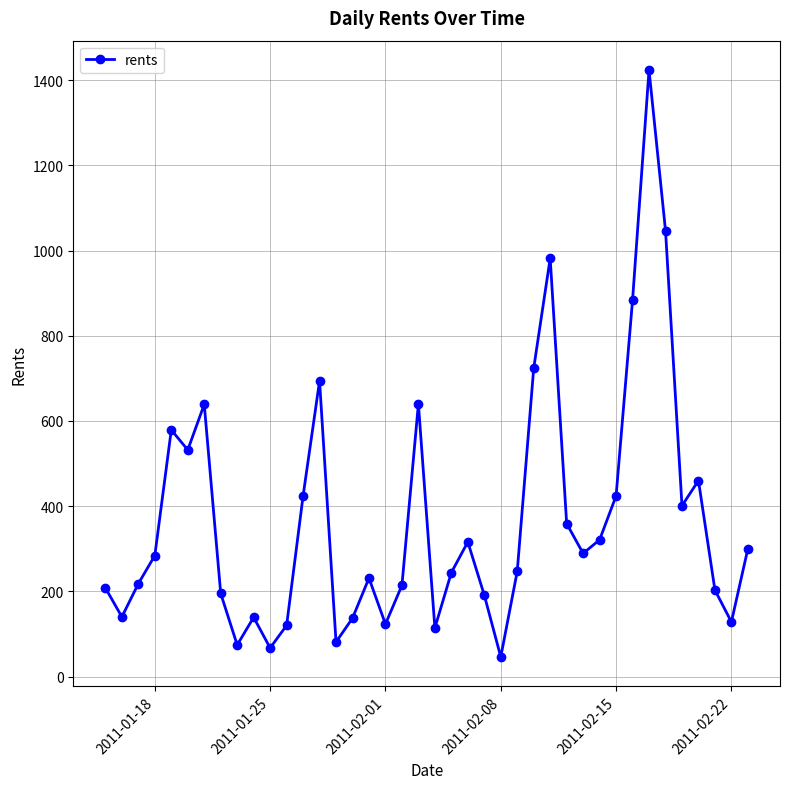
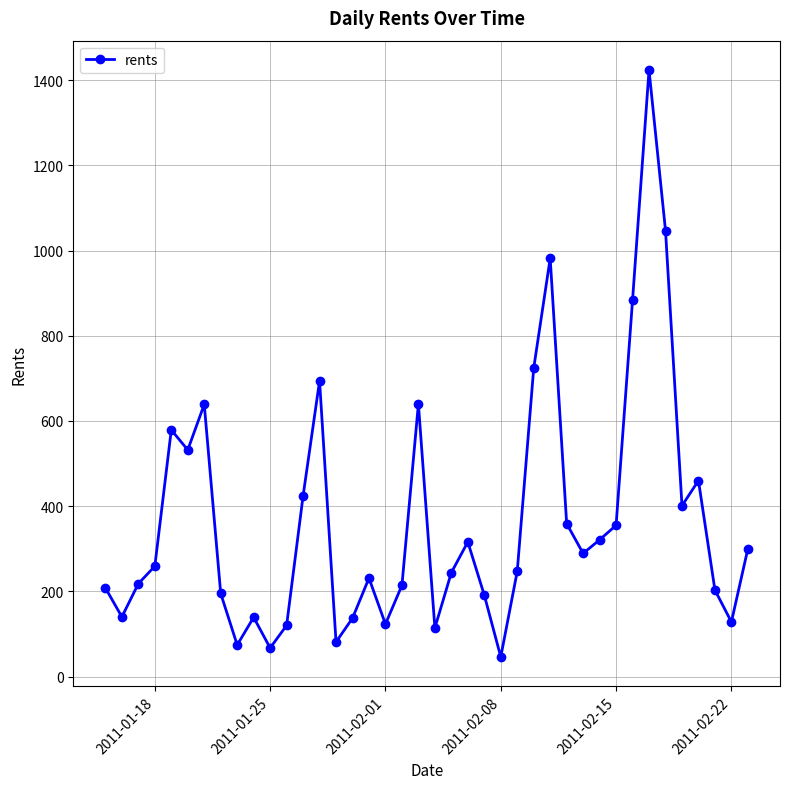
  {
-   "2011-01-18": 280,
+   "2011-01-18": 260,
    "2011-01-25": 70,
    "2011-02-01": 120,
    "2011-02-08": 50,
-   "2011-02-15": 420,
+   "2011-02-15": 360,
    "2011-02-22": 130
  }
